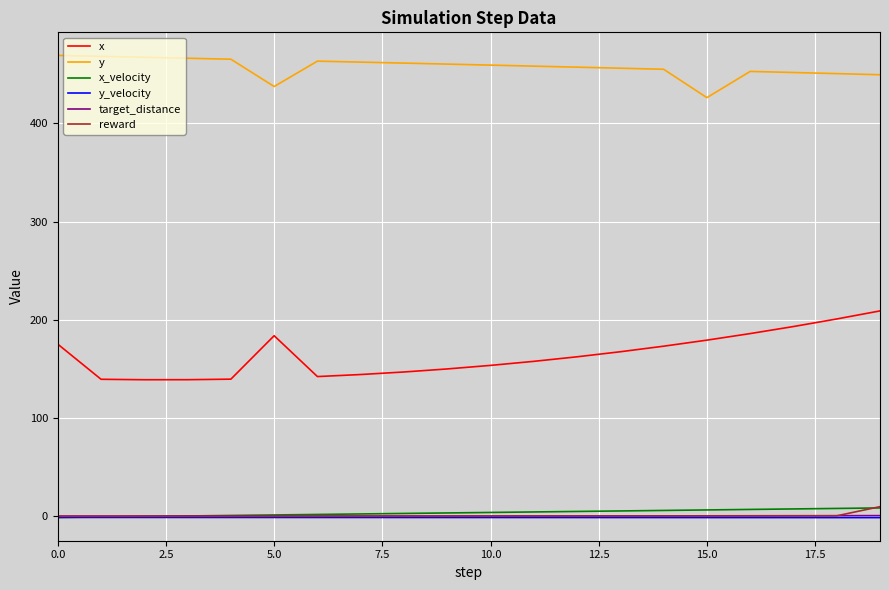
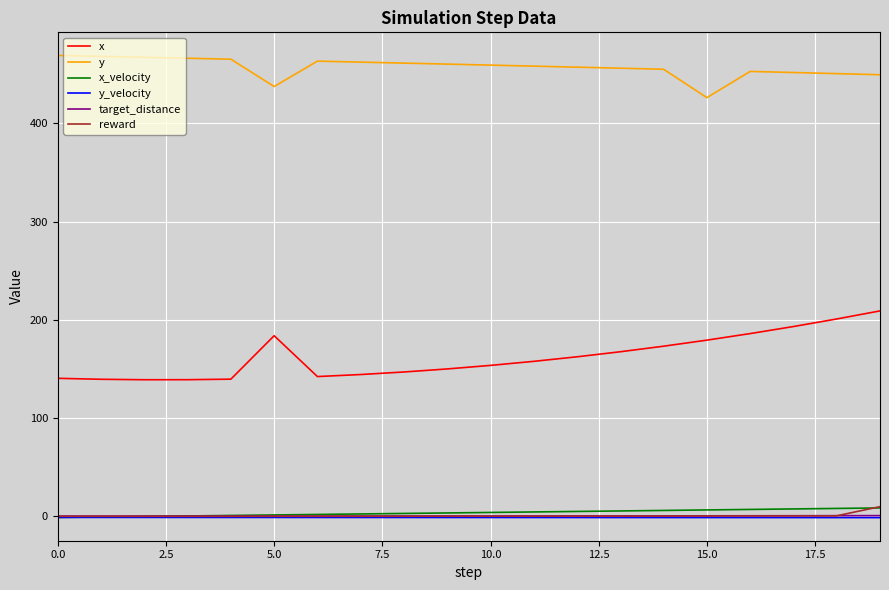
  {
    "x": {
-     "0.0": 180,
+     "0.0": 140,
      "5.0": 180,
      "10.0": 150,
      "15.0": 180
    },
    "y": {
      "0.0": 470,
      "5.0": 440,
      "10.0": 460,
      "15.0": 430
    },
    "x_velocity": {
      "10.0": 0,
      "15.0": 10
    }
  }
